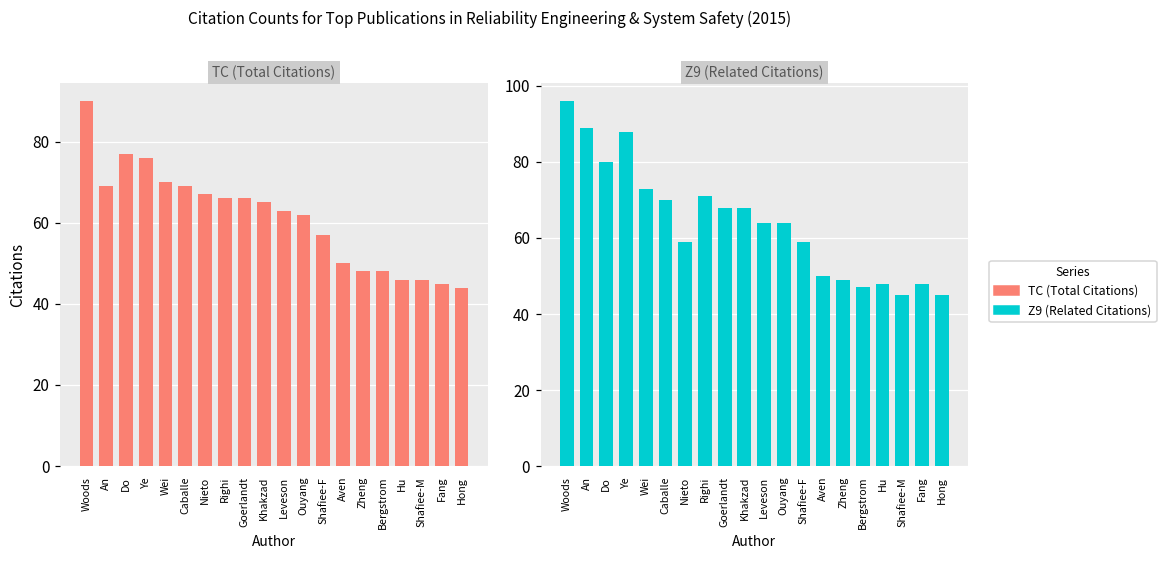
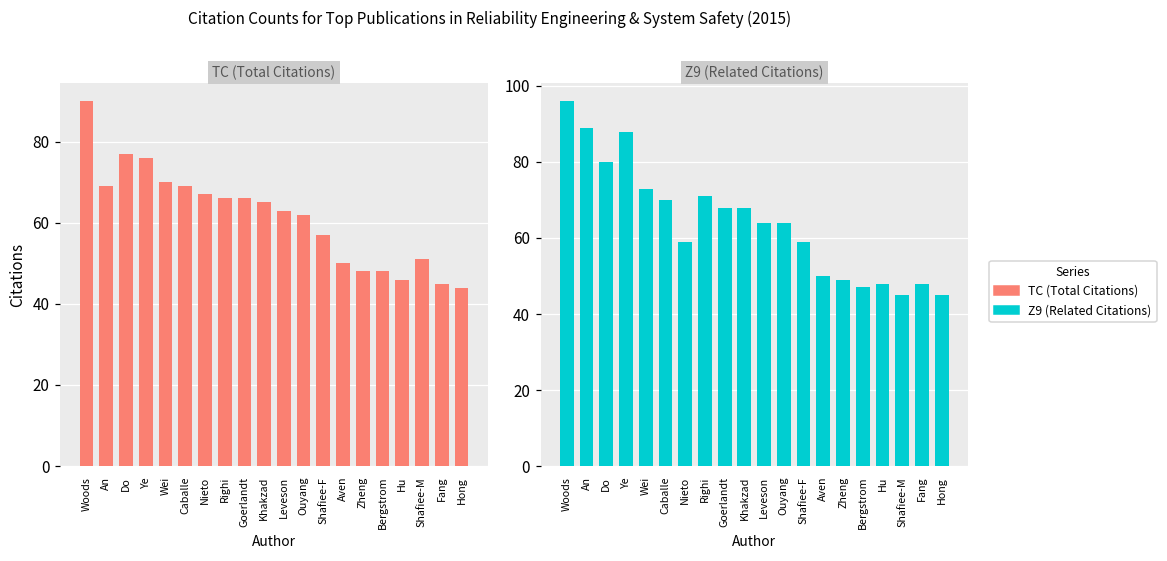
  {
    "TC (Total Citations)": {
      "Woods": 90,
      "An": 69,
      "Do": 77,
      "Ye": 76,
      "Wei": 70,
      "Caballe": 69,
      "Nieto": 67,
      "Righi": 66,
      "Goerlandt": 66,
      "Khakzad": 65,
      "Leveson": 63,
      "Ouyang": 62,
      "Shafiee-F": 57,
      "Aven": 50,
      "Zheng": 48,
      "Bergstrom": 48,
      "Hu": 46,
-     "Shafiee-M": 46,
+     "Shafiee-M": 51,
      "Fang": 45,
      "Hong": 44
    },
    "Z9 (Related Citations)": {
      "Woods": 96,
      "An": 89,
      "Do": 80,
      "Ye": 88,
      "Wei": 73,
      "Caballe": 70,
      "Nieto": 59,
      "Righi": 71,
      "Goerlandt": 68,
      "Khakzad": 68,
      "Leveson": 64,
      "Ouyang": 64,
      "Shafiee-F": 59,
      "Aven": 50,
      "Zheng": 49,
      "Bergstrom": 47,
      "Hu": 48,
      "Shafiee-M": 45,
      "Fang": 48,
      "Hong": 45
    }
  }
